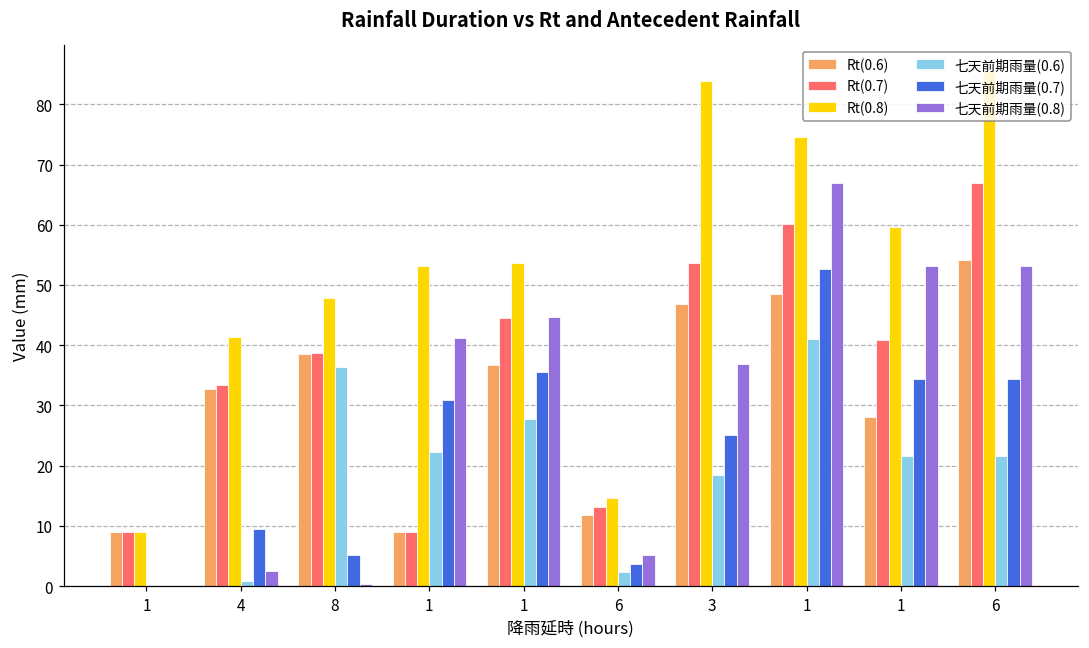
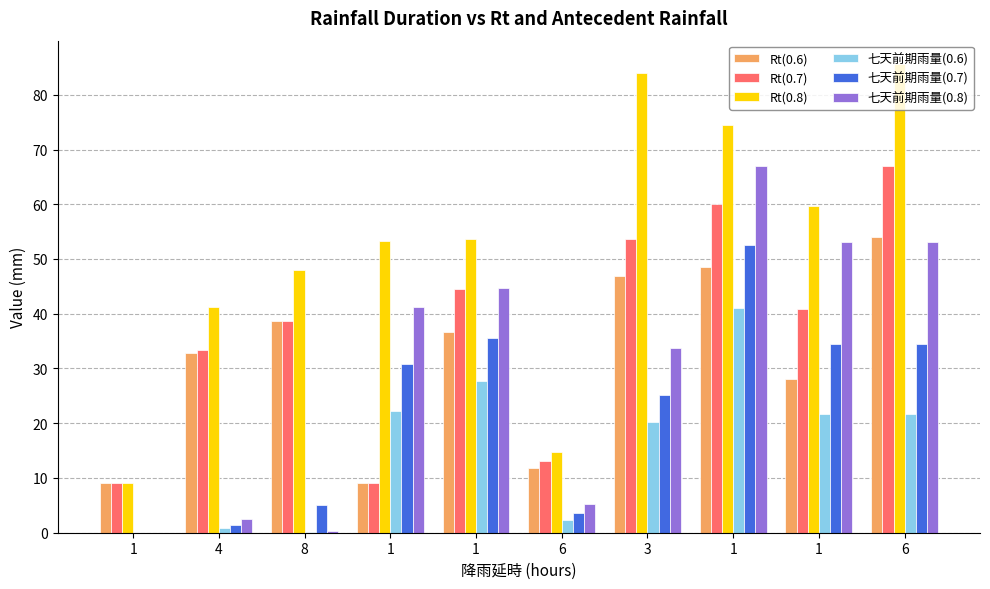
  {
    "Rt(0.8)": {
      "4": 41,
      "8": 48,
      "3": 84
    },
    "七天前期雨量(0.6)": {
      "4": 1,
-     "8": 36,
-     "3": 18
+     "8": 0,
+     "3": 20
    },
    "七天前期雨量(0.7)": {
-     "4": 9,
+     "4": 1,
      "8": 5,
      "3": 25
    },
    "七天前期雨量(0.8)": {
      "4": 3,
-     "3": 37
+     "3": 34
    }
  }
